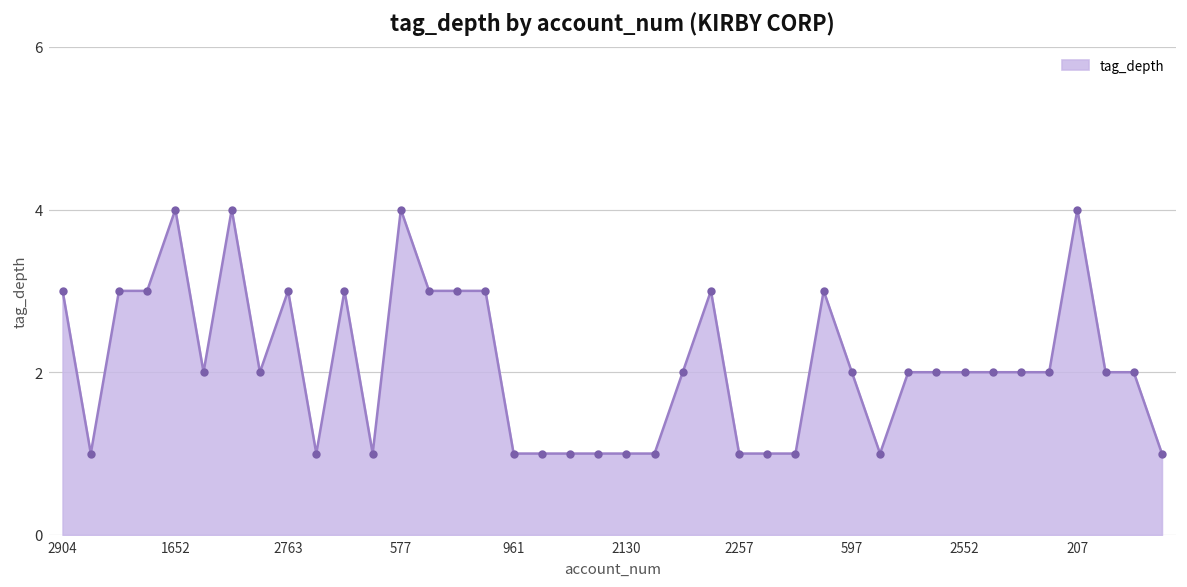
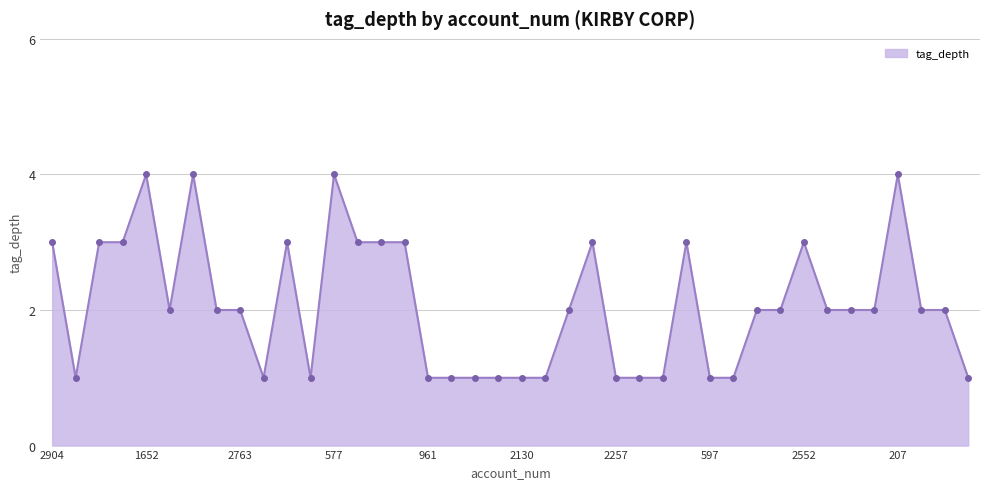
  {
    "2904": 3,
    "1652": 4,
-   "2763": 3,
+   "2763": 2,
    "577": 4,
    "961": 1,
    "2130": 1,
    "2257": 1,
-   "597": 2,
-   "2552": 2,
+   "597": 1,
+   "2552": 3,
    "207": 4
  }
